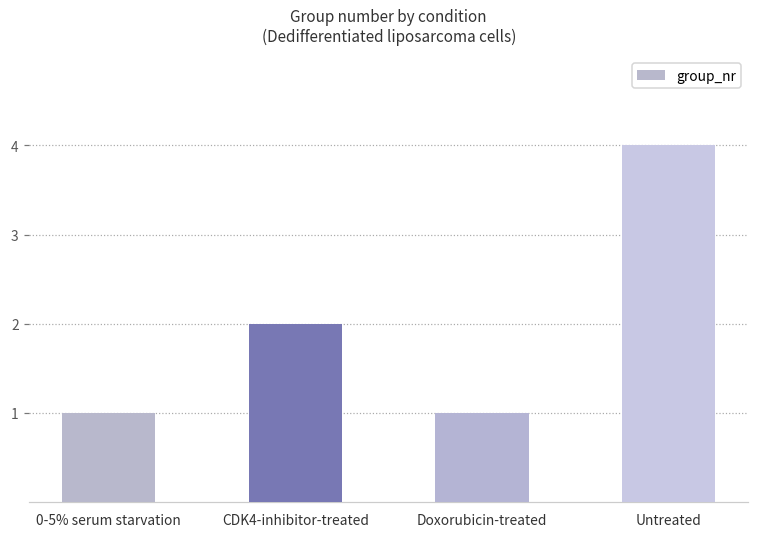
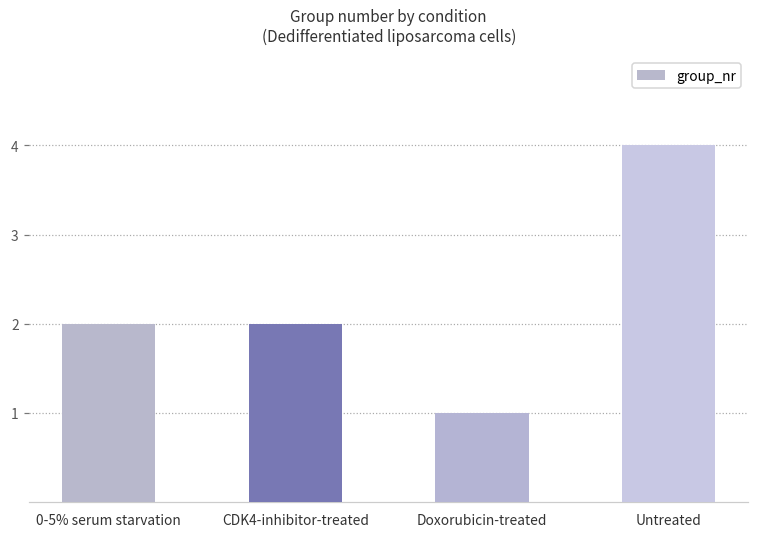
  {
-   "0-5% serum starvation": 1,
+   "0-5% serum starvation": 2,
    "CDK4-inhibitor-treated": 2,
    "Doxorubicin-treated": 1,
    "Untreated": 4
  }
